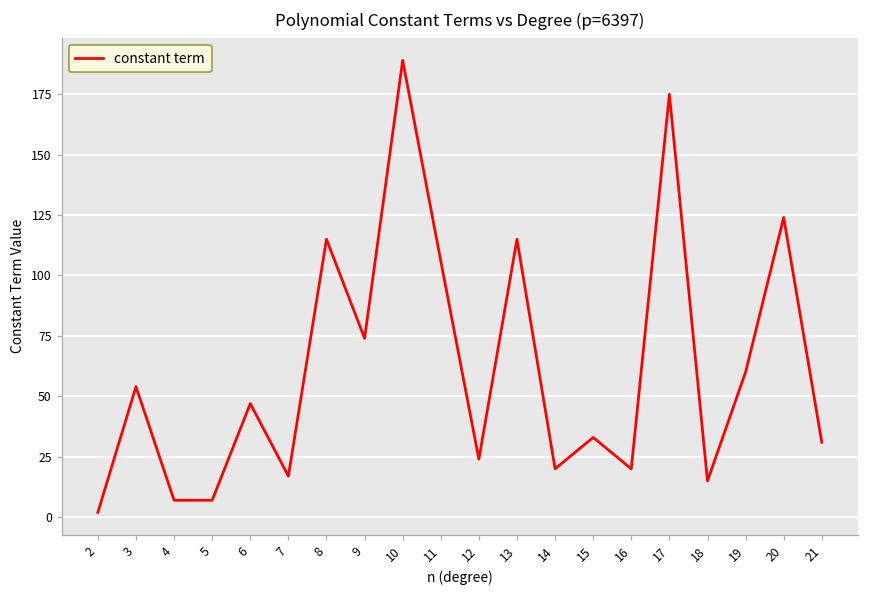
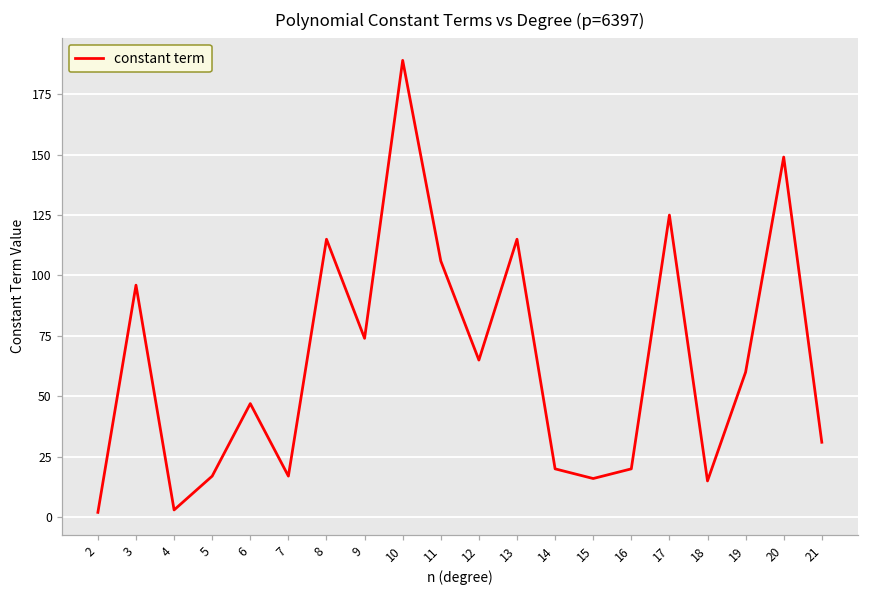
  {
    "2": 2,
-   "3": 54,
-   "4": 7,
-   "5": 7,
+   "3": 96,
+   "4": 3,
+   "5": 17,
    "6": 47,
    "7": 17,
    "8": 115,
    "9": 74,
    "10": 189,
    "11": 106,
-   "12": 24,
+   "12": 65,
    "13": 115,
    "14": 20,
-   "15": 33,
+   "15": 16,
    "16": 20,
-   "17": 175,
+   "17": 125,
    "18": 15,
    "19": 60,
-   "20": 124,
+   "20": 149,
    "21": 31
  }
